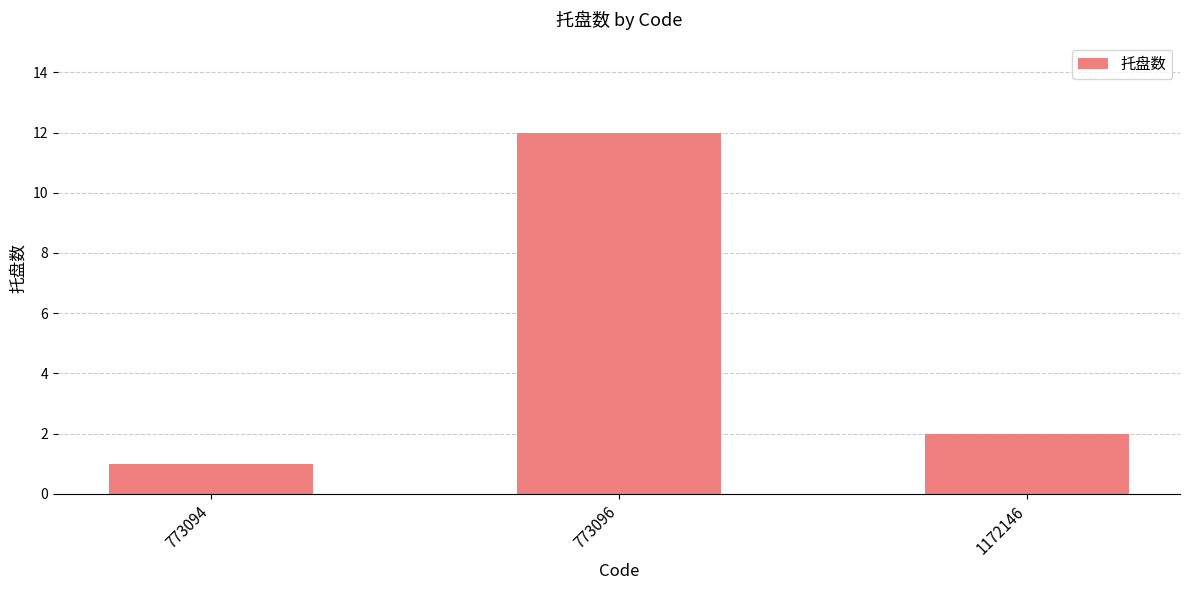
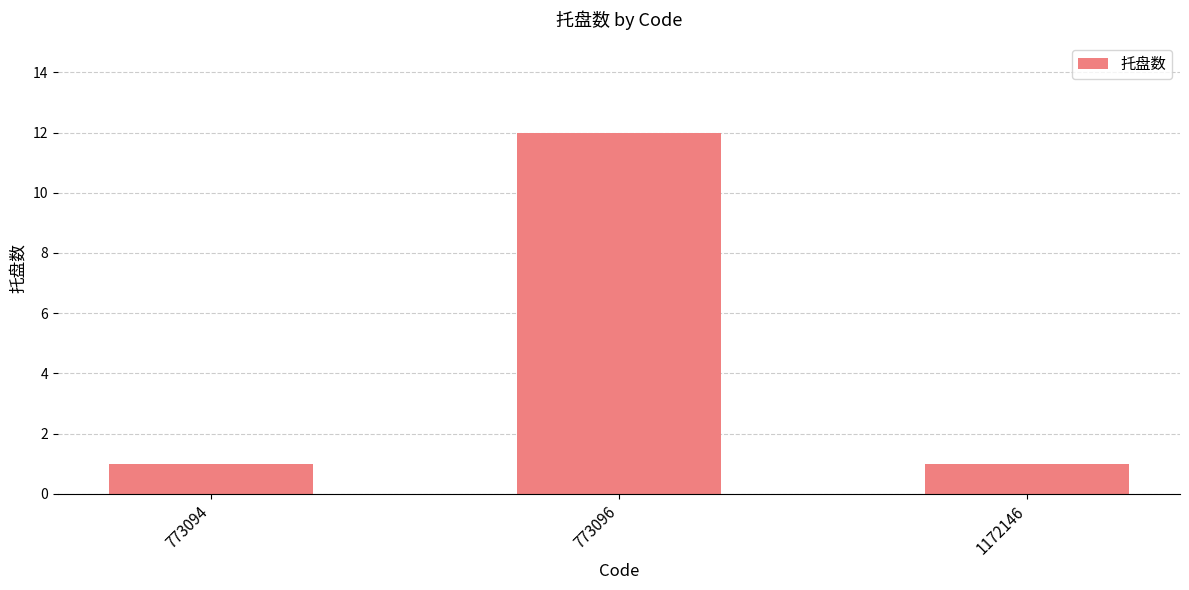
  {
    "773094": 1,
    "773096": 12,
-   "1172146": 2
+   "1172146": 1
  }
